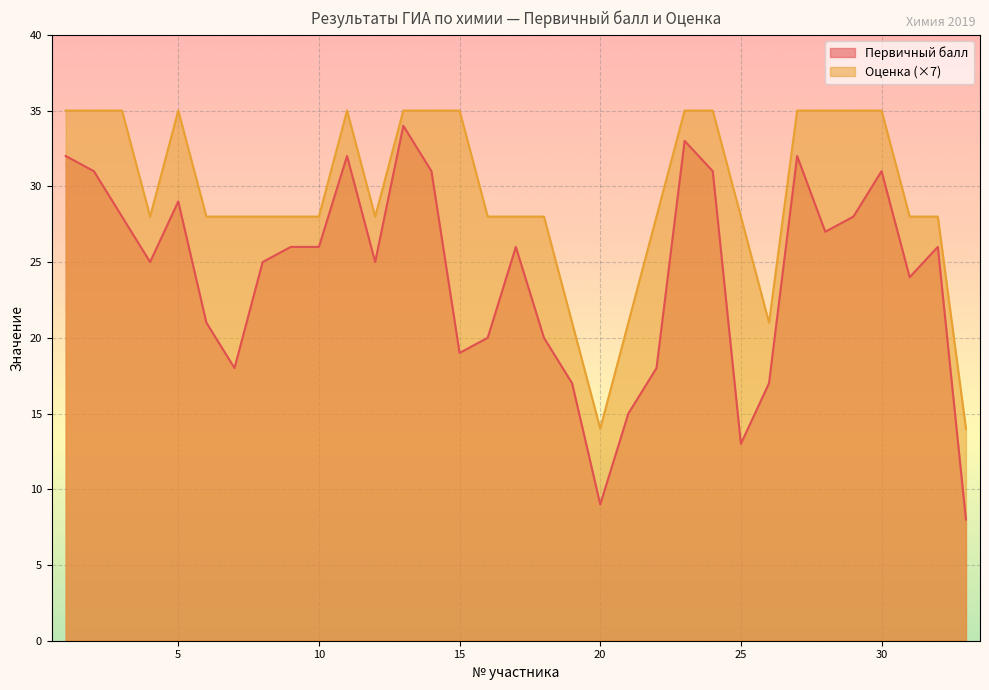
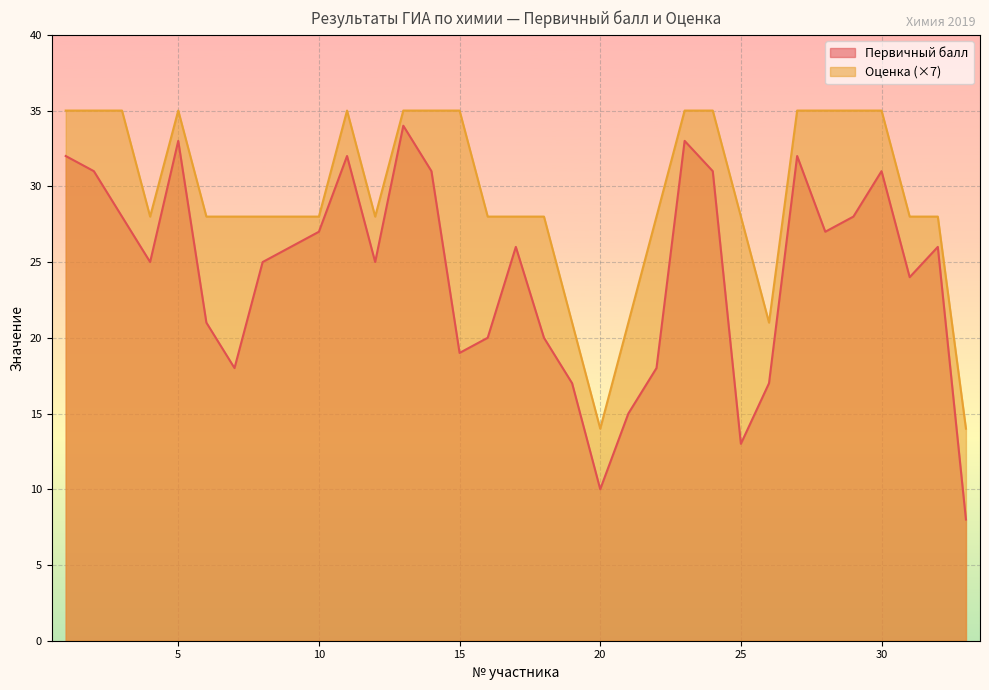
  {
    "Первичный балл": {
-     "5": 29,
-     "10": 26,
+     "5": 33,
+     "10": 27,
      "15": 19,
-     "20": 9,
+     "20": 10,
      "25": 13,
      "30": 31
    },
    "Оценка (×7)": {
      "5": 35,
      "10": 28,
      "15": 35,
      "20": 14,
      "25": 28,
      "30": 35
    }
  }
